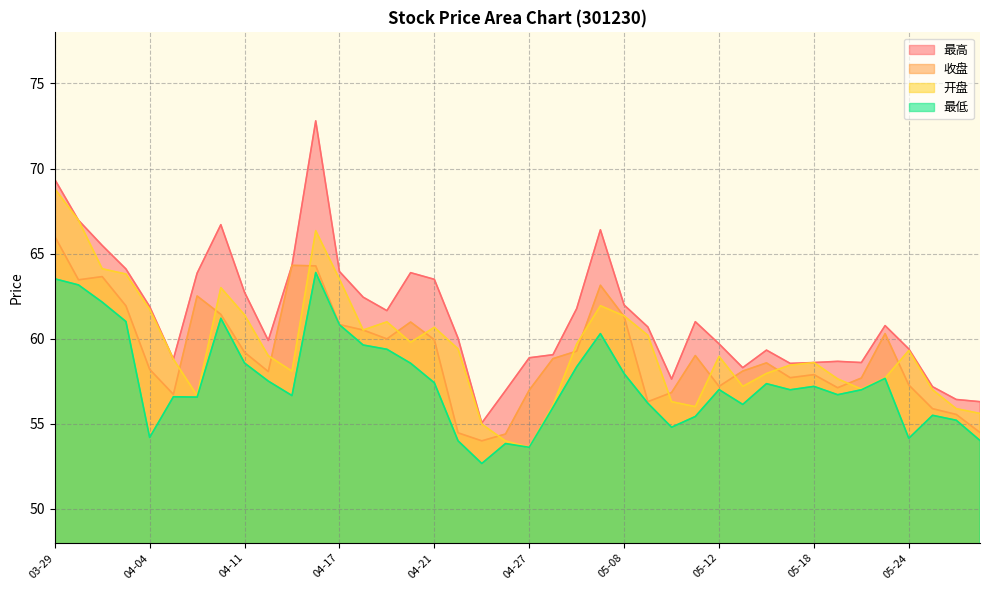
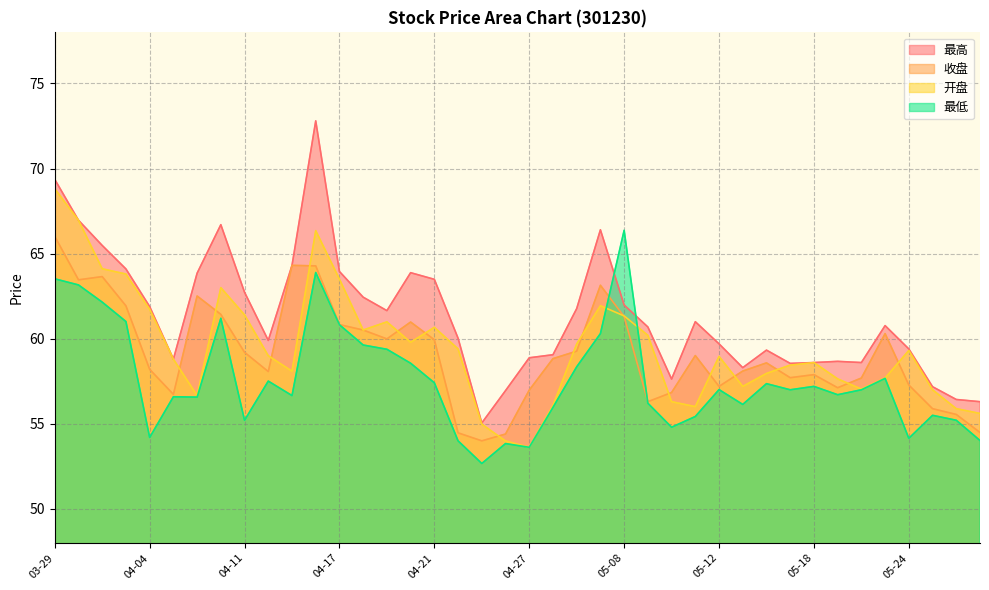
  {
    "最低": {
      "03-29": 63.5,
      "04-04": 54.2,
-     "04-11": 58.6,
+     "04-11": 55.2,
      "04-21": 57.4,
-     "05-08": 58.0,
+     "05-08": 66.4,
      "05-12": 57.0,
      "05-18": 57.2,
      "05-24": 54.2
    }
  }
